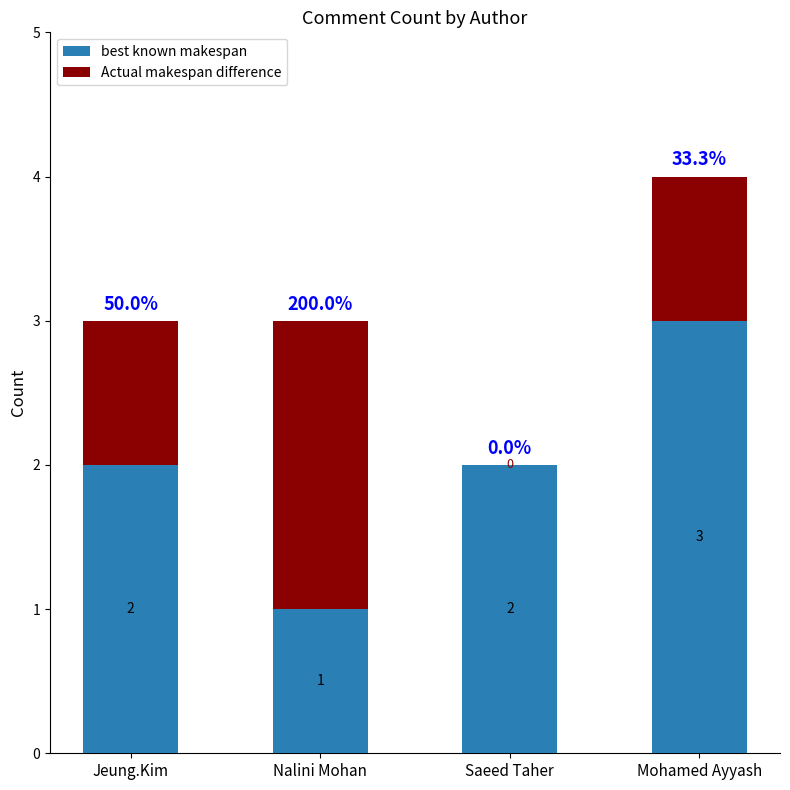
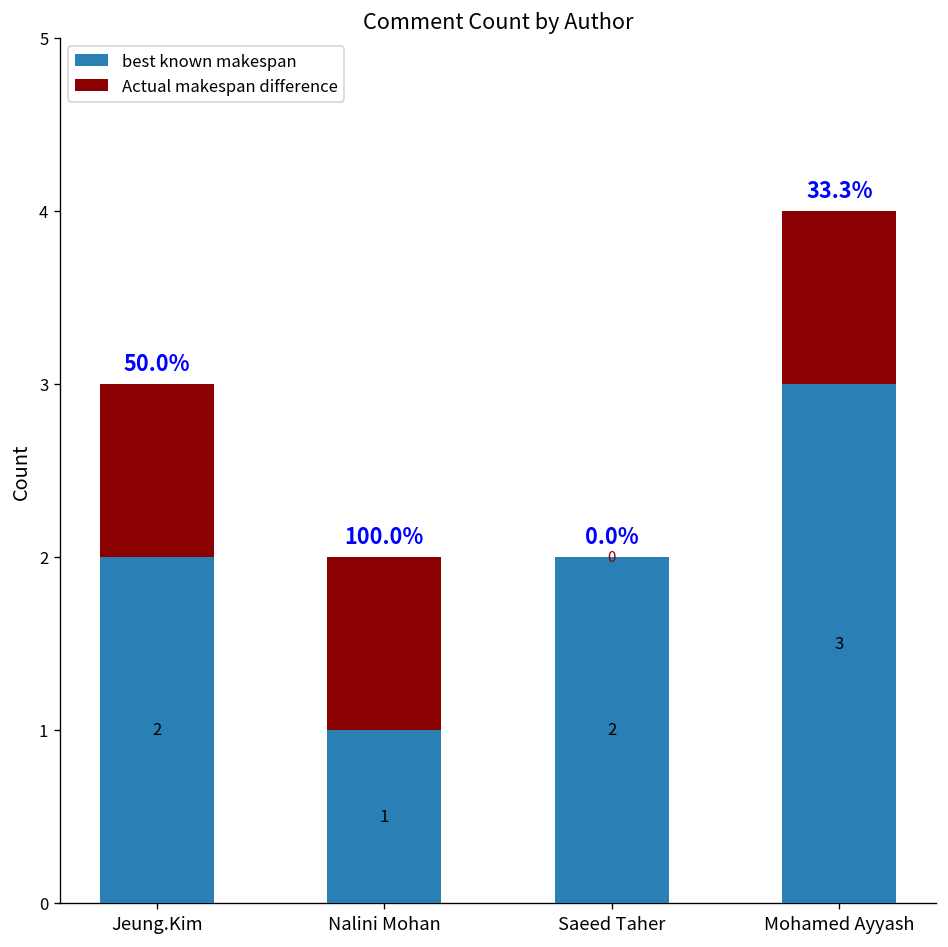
  {
    "best known makespan": {
      "Jeung.Kim": "2",
      "Nalini Mohan": "1",
      "Saeed Taher": "2",
      "Mohamed Ayyash": "3"
    },
    "Actual makespan difference": {
-     "Nalini Mohan": "200.0%",
+     "Nalini Mohan": "100.0%",
      "Saeed Taher": "0"
    }
  }
